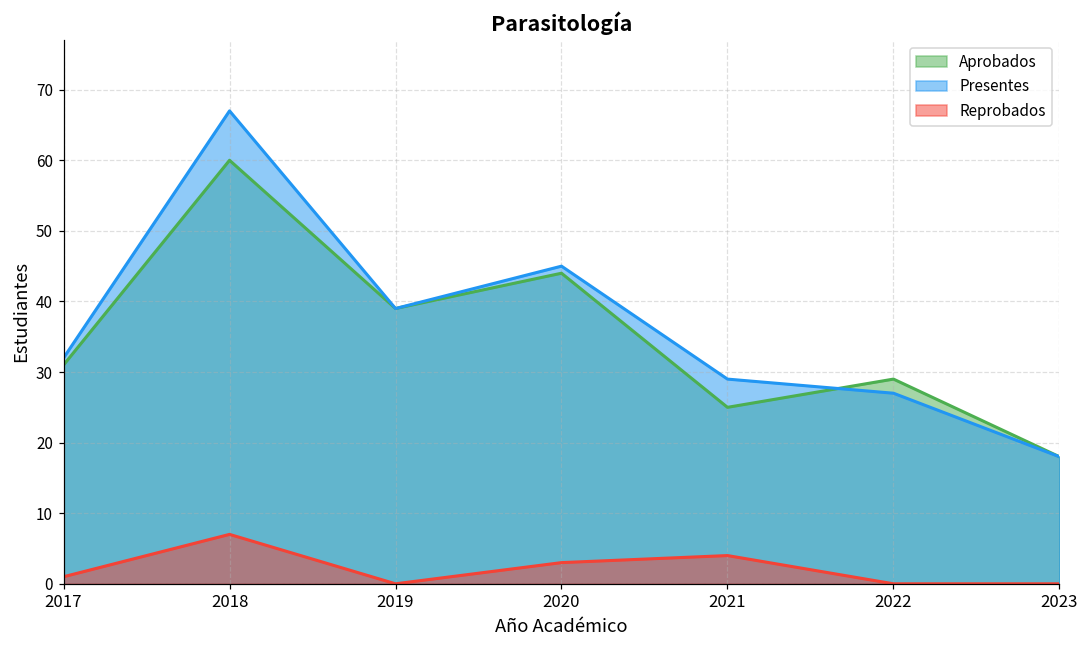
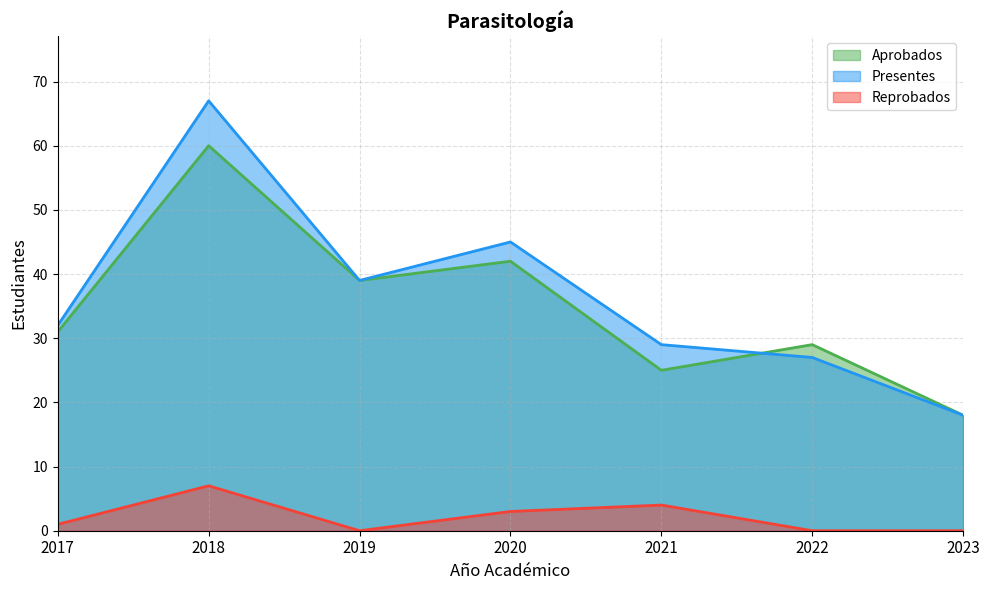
  {
    "Aprobados": {
      "2017": 31,
      "2018": 60,
-     "2020": 44,
+     "2020": 42,
      "2021": 25,
      "2022": 29
    },
    "Presentes": {
      "2017": 32,
      "2018": 67,
      "2020": 45,
      "2021": 29,
      "2022": 27
    },
    "Reprobados": {
      "2017": 1,
      "2018": 7,
      "2019": 0,
      "2020": 3,
      "2021": 4,
      "2022": 0,
      "2023": 0
    }
  }
